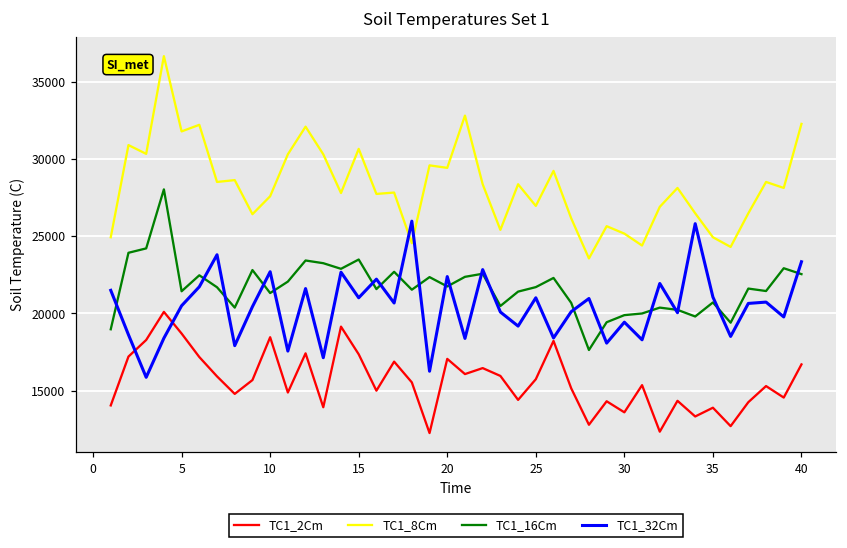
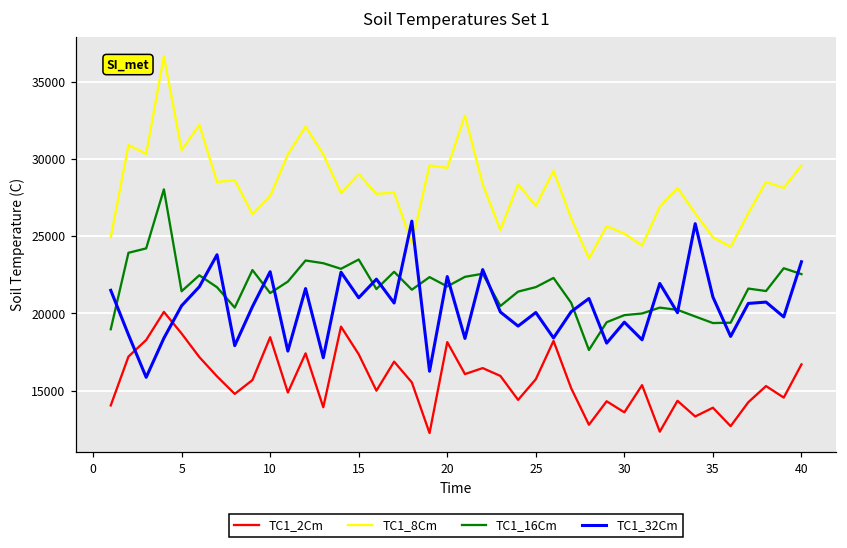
  {
    "TC1_2Cm": {
      "5": 18700,
      "10": 18500,
      "15": 17400,
-     "20": 17100,
+     "20": 18100,
      "25": 15700,
      "30": 13600,
      "35": 13900,
      "40": 16700
    },
    "TC1_8Cm": {
-     "5": 31800,
+     "5": 30600,
      "10": 27600,
-     "15": 30700,
+     "15": 29000,
      "20": 29400,
      "25": 27000,
      "30": 25200,
      "35": 24900,
-     "40": 32300
+     "40": 29600
    },
    "TC1_16Cm": {
      "5": 21400,
      "10": 21300,
      "15": 23500,
      "20": 21700,
      "25": 21700,
      "30": 19900,
-     "35": 20700,
+     "35": 19400,
      "40": 22500
    },
    "TC1_32Cm": {
      "5": 20500,
      "10": 22700,
      "15": 21000,
      "20": 22400,
-     "25": 21000,
+     "25": 20100,
      "30": 19400,
      "35": 21100,
      "40": 23300
    }
  }
